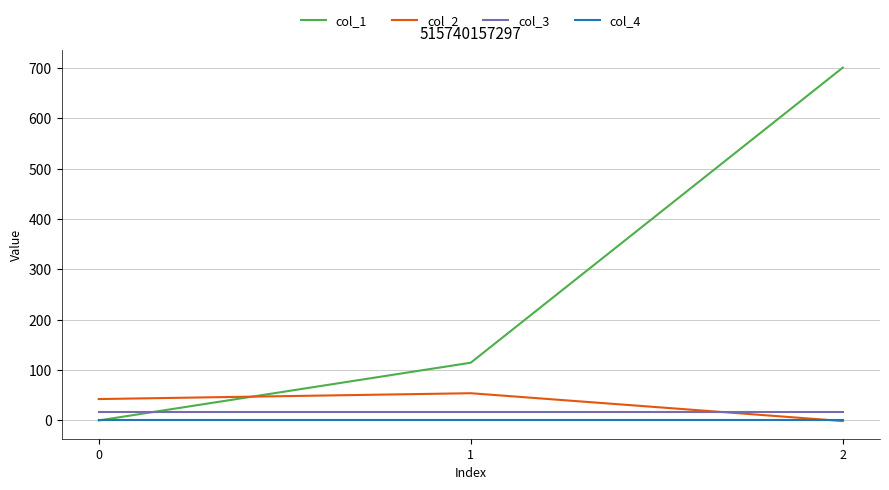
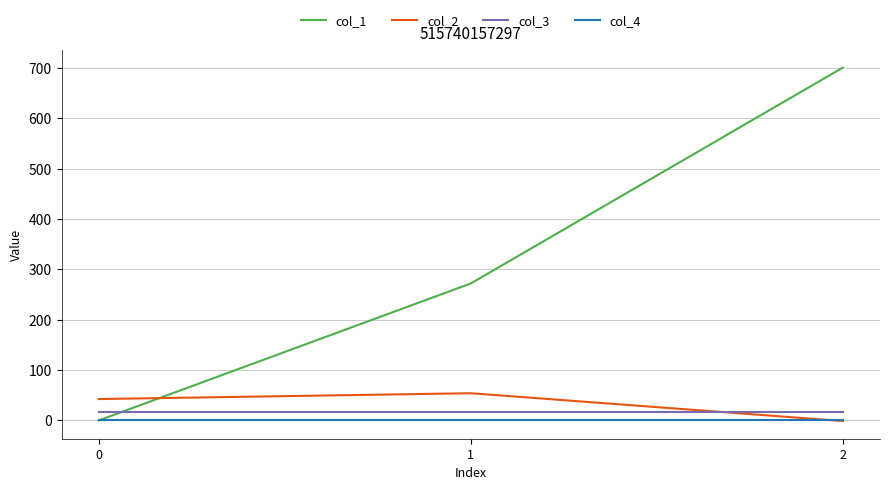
  {
    "col_1": {
-     "1": 110,
+     "1": 270,
      "2": 700
    },
    "col_2": {
      "0": 40,
      "1": 50
    },
    "col_3": {
      "0": 20,
      "1": 20,
      "2": 20
    },
    "col_4": {
      "1": 0
    }
  }
